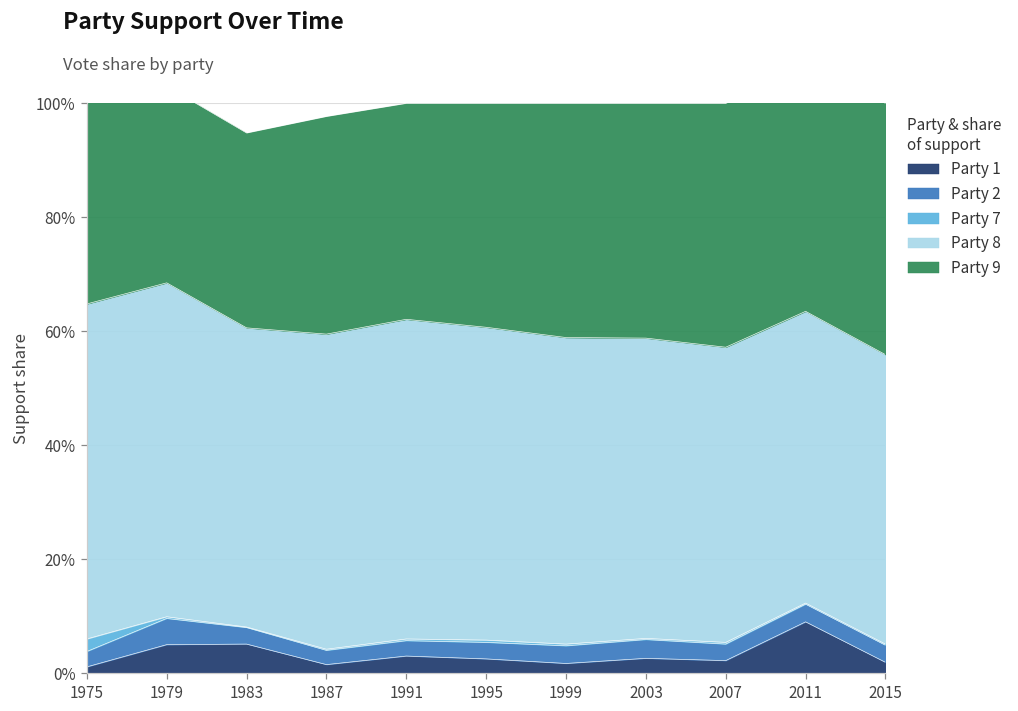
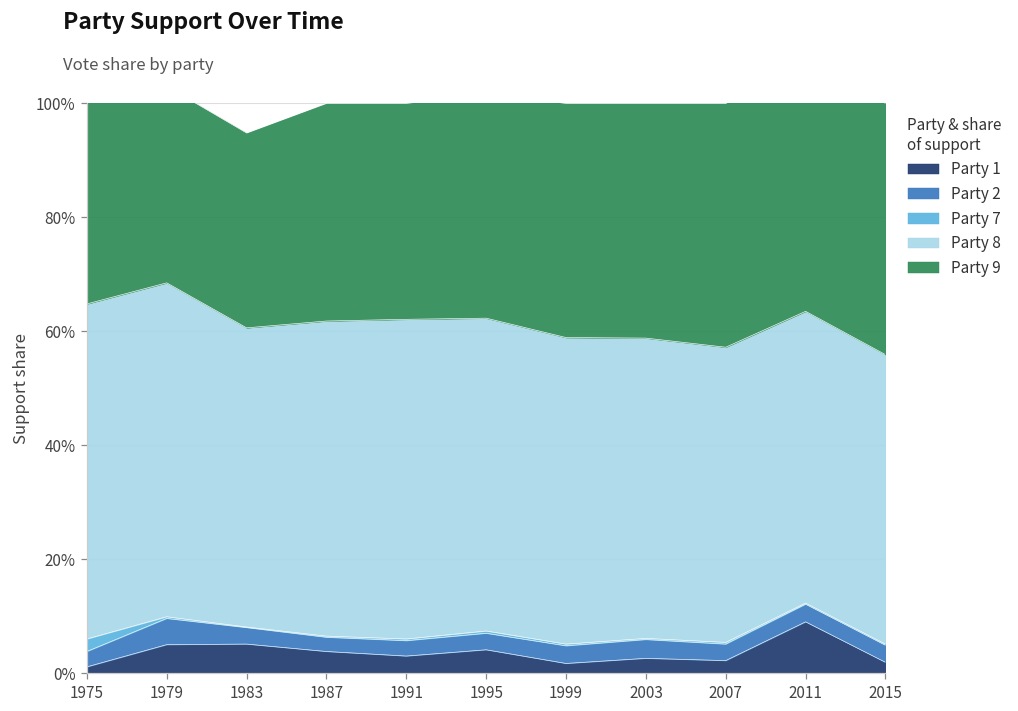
  {
    "Party 1": {
      "1975": "1%",
      "1979": "5%",
      "1983": "5%",
-     "1987": "2%",
+     "1987": "4%",
      "1991": "3%",
-     "1995": "3%",
+     "1995": "4%",
      "1999": "2%",
      "2003": "3%",
      "2007": "2%",
      "2011": "9%",
      "2015": "2%"
    },
    "Party 2": {
      "1975": "3%"
    },
    "Party 7": {
      "1975": "2%"
    },
    "Party 8": {
      "1975": "59%",
      "1979": "59%",
      "1983": "53%",
      "1987": "55%",
      "1991": "56%",
      "1995": "55%",
      "1999": "54%",
      "2003": "53%",
      "2007": "52%",
      "2011": "51%",
      "2015": "51%"
    },
    "Party 9": {
      "1975": "35%",
      "1983": "34%",
      "1987": "38%",
      "1991": "38%",
      "1999": "41%",
      "2003": "41%",
      "2007": "43%",
      "2015": "44%"
    }
  }
